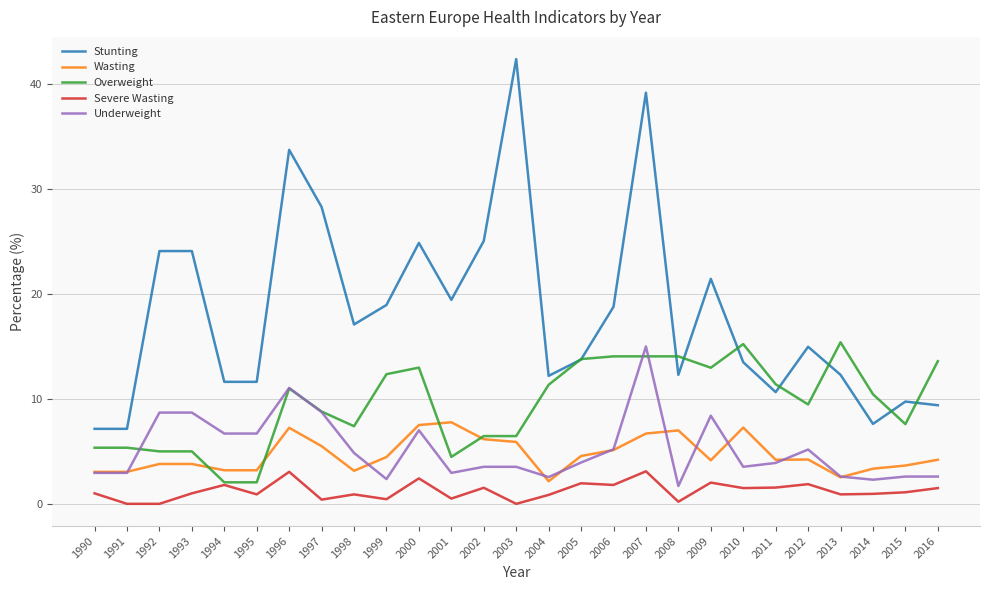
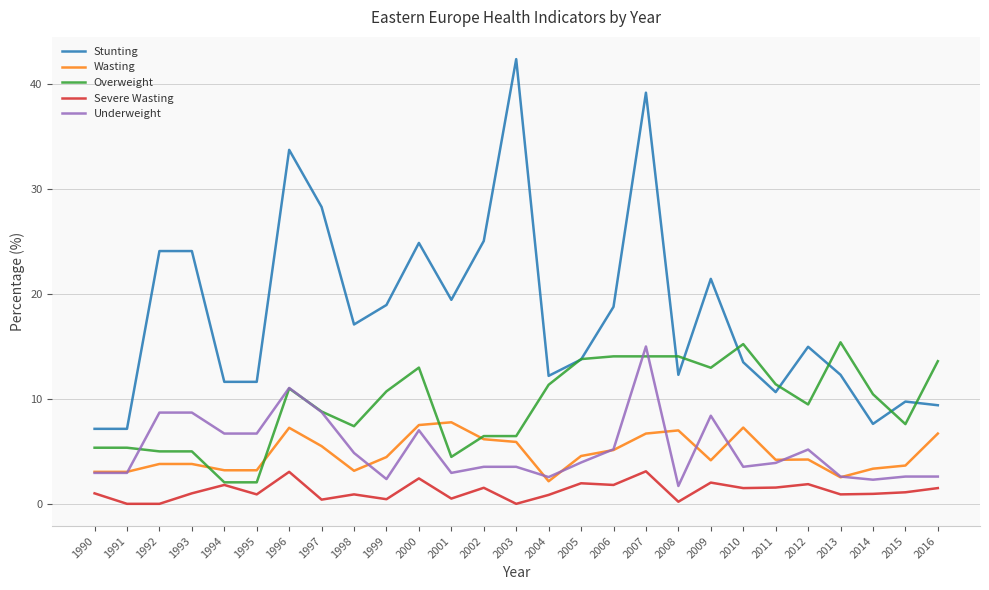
  {
    "Stunting": {
      "1990": 7.2,
      "1991": 7.2,
      "1992": 24.1,
      "1993": 24.1,
      "1994": 11.6,
      "1995": 11.6,
      "1996": 33.8,
      "1997": 28.3,
      "1998": 17.1,
      "1999": 19.0,
      "2000": 24.9,
      "2001": 19.5,
      "2002": 25.1,
      "2003": 42.4,
      "2004": 12.2,
      "2006": 18.8,
      "2007": 39.2,
      "2008": 12.3,
      "2009": 21.5,
      "2010": 13.5,
      "2011": 10.7,
      "2012": 15.0,
      "2013": 12.3,
      "2014": 7.6,
      "2015": 9.8,
      "2016": 9.4
    },
    "Wasting": {
      "1992": 3.8,
      "1993": 3.8,
      "1994": 3.2,
      "1995": 3.2,
      "1996": 7.3,
      "1997": 5.5,
      "1998": 3.2,
      "1999": 4.5,
      "2000": 7.5,
      "2001": 7.8,
      "2002": 6.2,
      "2003": 5.9,
      "2004": 2.2,
      "2005": 4.6,
      "2007": 6.7,
      "2008": 7.0,
      "2009": 4.2,
      "2010": 7.3,
      "2011": 4.2,
      "2012": 4.2,
      "2014": 3.4,
      "2015": 3.7,
-     "2016": 4.2
+     "2016": 6.7
    },
    "Overweight": {
      "1990": 5.4,
      "1991": 5.4,
      "1992": 5.0,
      "1993": 5.0,
      "1994": 2.1,
      "1995": 2.1,
      "1998": 7.4,
-     "1999": 12.4,
+     "1999": 10.7,
      "2000": 13.0,
      "2001": 4.5,
      "2002": 6.5,
      "2003": 6.5,
      "2004": 11.4,
      "2006": 14.1,
      "2007": 14.1,
      "2008": 14.1,
      "2009": 13.0,
      "2010": 15.2,
      "2011": 11.4,
      "2012": 9.5,
      "2013": 15.4,
      "2014": 10.5,
      "2015": 7.6,
      "2016": 13.6
    },
    "Severe Wasting": {
      "1990": 1.0,
      "1991": 0.0,
      "1992": 0.0,
      "1993": 1.0,
      "1994": 1.8,
      "1995": 0.9,
      "1996": 3.1,
      "1997": 0.4,
      "1998": 0.9,
      "1999": 0.4,
      "2000": 2.4,
      "2001": 0.5,
      "2002": 1.5,
      "2003": 0.0,
      "2004": 0.9,
      "2005": 2.0,
      "2006": 1.8,
      "2007": 3.1,
      "2008": 0.2,
      "2009": 2.0,
      "2010": 1.5,
      "2011": 1.6,
      "2012": 1.9,
      "2013": 0.9,
      "2014": 1.0,
      "2015": 1.1,
      "2016": 1.5
    },
    "Underweight": {
      "1992": 8.7,
      "1993": 8.7,
      "1994": 6.7,
      "1995": 6.7,
      "1998": 4.9,
      "1999": 2.4,
      "2000": 7.0,
      "2001": 3.0,
      "2002": 3.5,
      "2003": 3.5,
      "2004": 2.6,
      "2005": 3.9,
      "2007": 15.0,
      "2008": 1.7,
      "2009": 8.4,
      "2010": 3.5,
      "2011": 3.9,
      "2012": 5.2,
      "2014": 2.3,
      "2015": 2.6,
      "2016": 2.6
    }
  }
